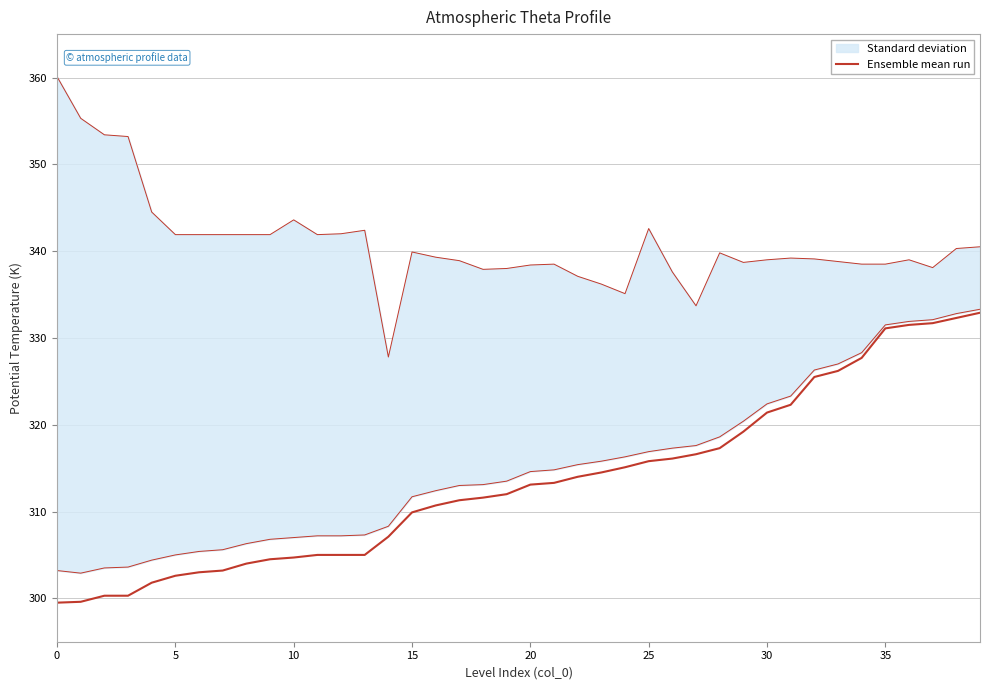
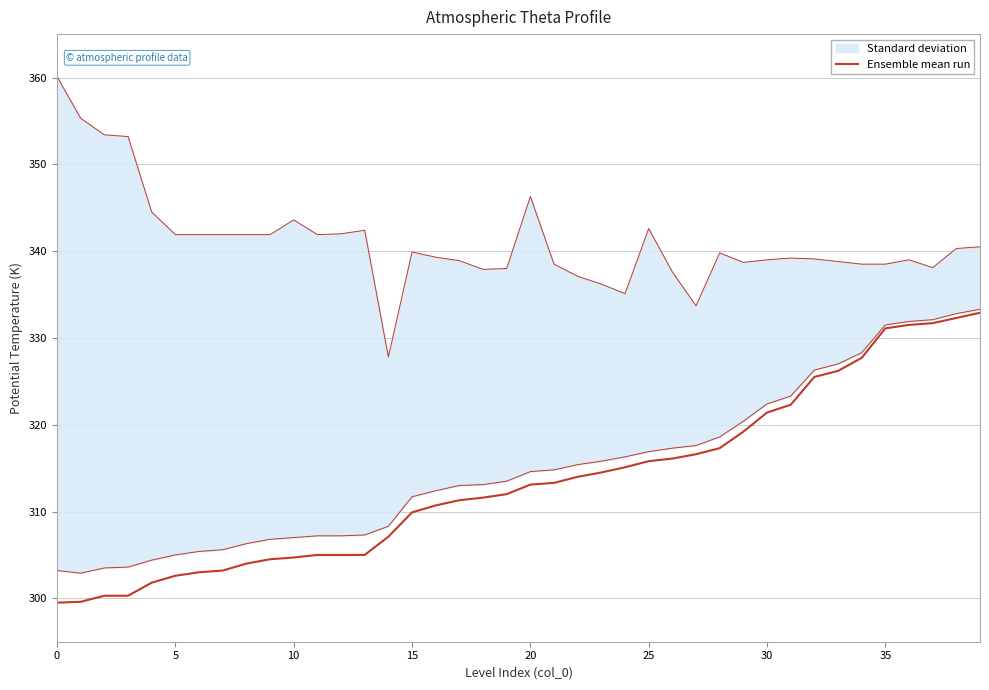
  {
    "Standard deviation": {
      "0": 360,
      "5": 342,
      "10": 344,
      "15": 340,
-     "20": 338,
+     "20": 346,
      "25": 343,
      "30": 339,
      "35": 339
    }
  }
